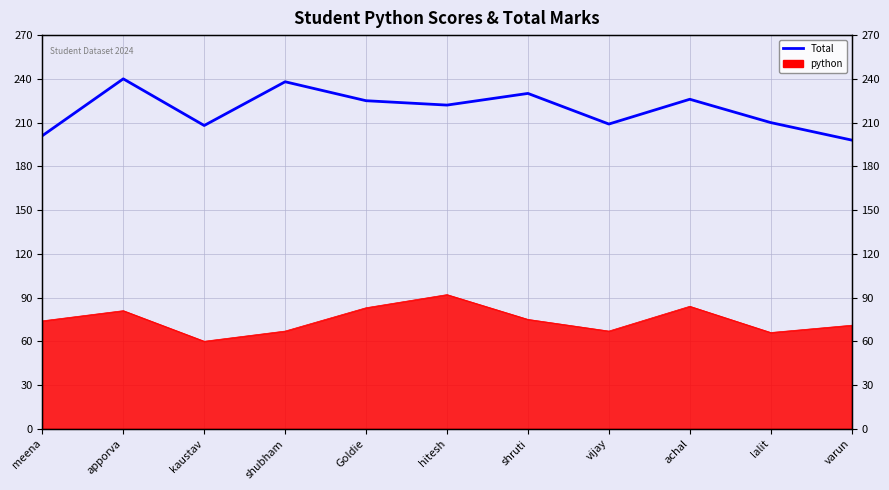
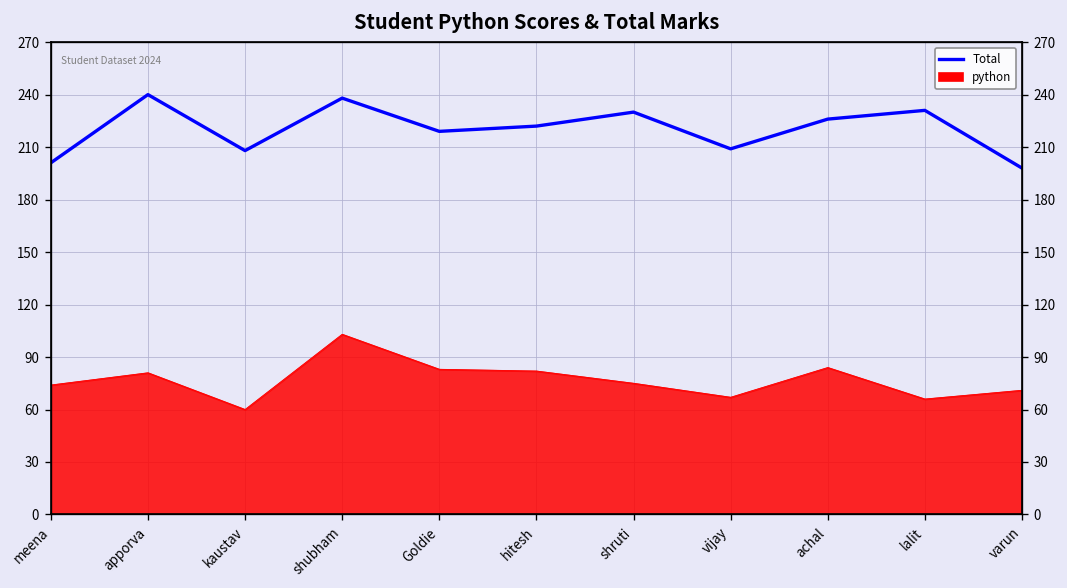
  {
    "python": {
      "meena": 74,
      "apporva": 81,
      "kaustav": 60,
-     "shubham": 67,
+     "shubham": 103,
      "Goldie": 83,
-     "hitesh": 92,
+     "hitesh": 82,
      "shruti": 75,
      "vijay": 67,
      "achal": 84,
      "lalit": 66,
      "varun": 71
    },
    "Total": {
      "meena": 201,
      "kaustav": 208,
      "shubham": 238,
-     "Goldie": 225,
+     "Goldie": 219,
      "hitesh": 222,
      "shruti": 230,
      "vijay": 209,
      "achal": 226,
-     "lalit": 210,
+     "lalit": 231,
      "varun": 198
    }
  }
